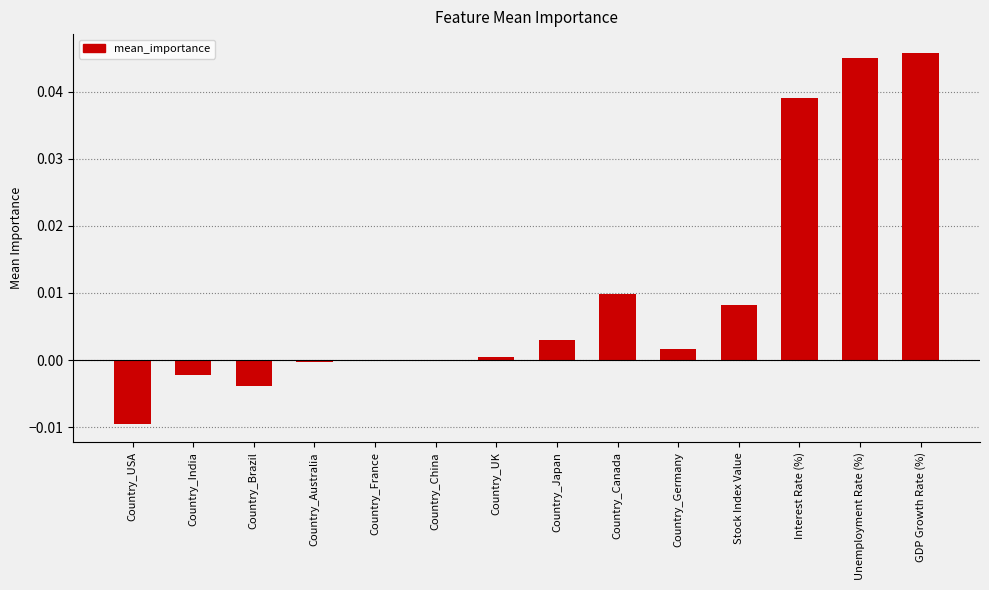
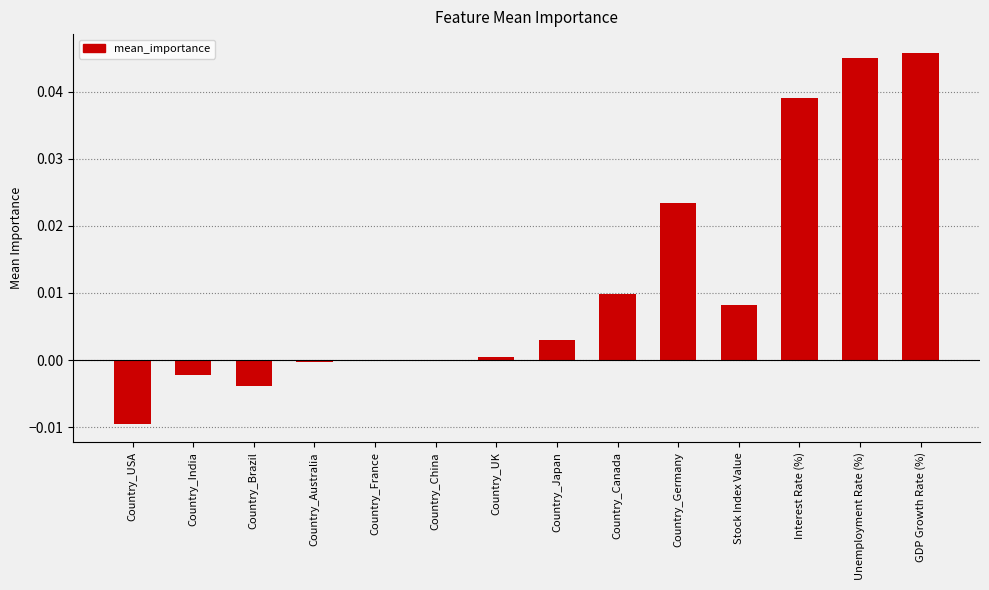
  {
    "Country_USA": -0.009,
    "Country_India": -0.002,
    "Country_Brazil": -0.004,
    "Country_France": 0.000,
    "Country_UK": 0.000,
    "Country_Japan": 0.003,
    "Country_Canada": 0.010,
-   "Country_Germany": 0.002,
+   "Country_Germany": 0.023,
    "Stock Index Value": 0.008,
    "Interest Rate (%)": 0.039,
    "Unemployment Rate (%)": 0.045,
    "GDP Growth Rate (%)": 0.046
  }
